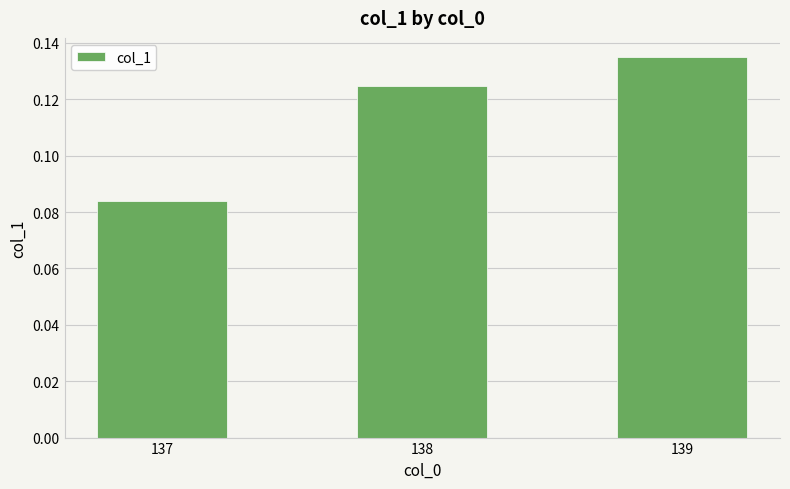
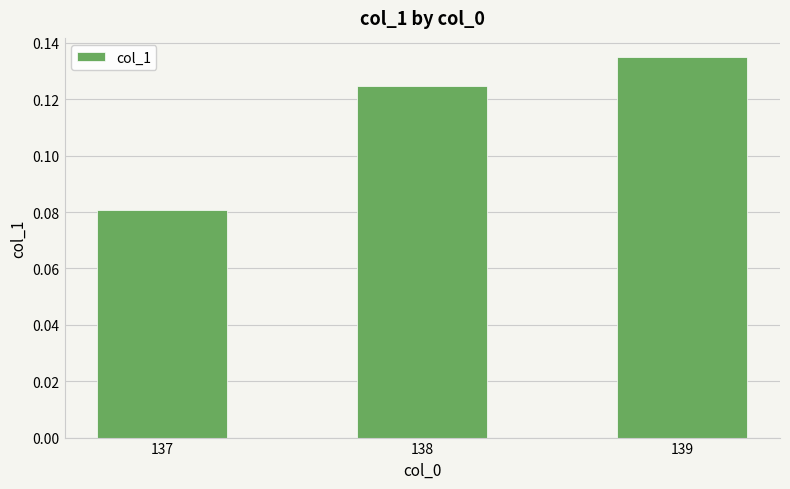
  {
-   "137": 0.084,
+   "137": 0.081,
    "138": 0.125,
    "139": 0.135
  }
